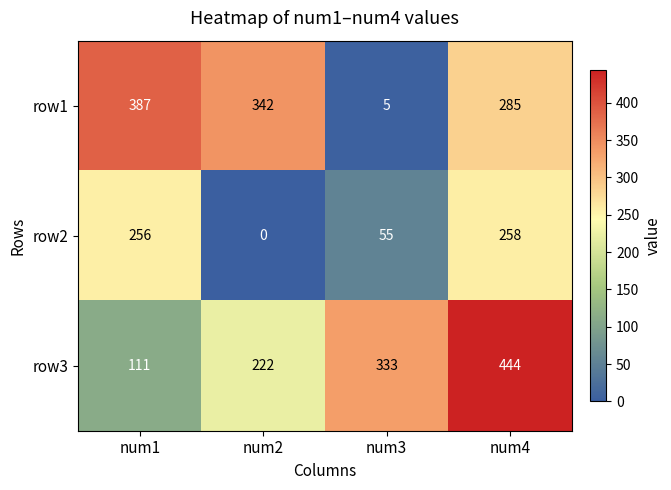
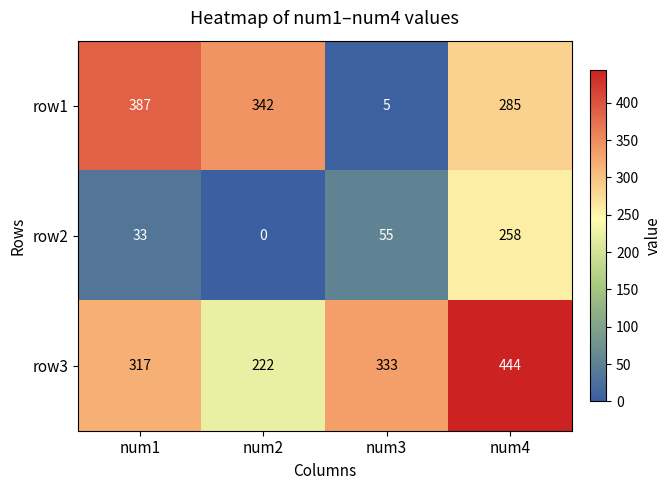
  {
    "row1": {
      "num1": 387,
      "num2": 342,
      "num3": 5,
      "num4": 285
    },
    "row2": {
-     "num1": 256,
+     "num1": 33,
      "num2": 0,
      "num3": 55,
      "num4": 258
    },
    "row3": {
-     "num1": 111,
+     "num1": 317,
      "num2": 222,
      "num3": 333,
      "num4": 444
    }
  }
